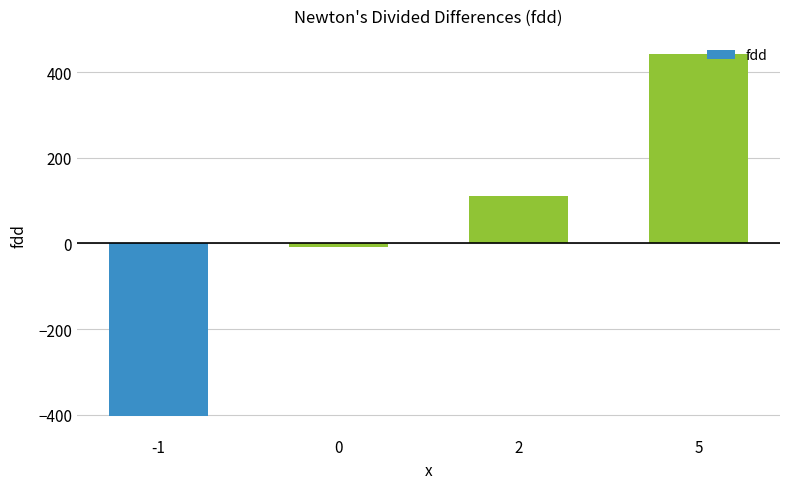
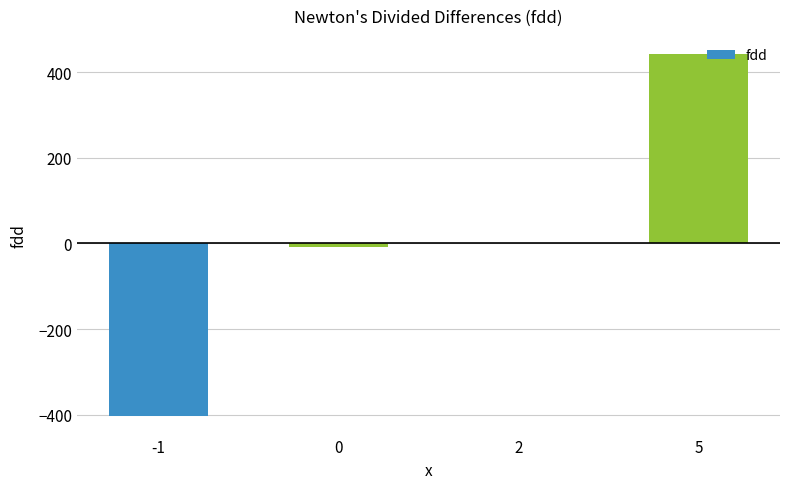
  {
    "-1": -400,
    "0": -10,
-   "2": 110,
+   "2": 0,
    "5": 440
  }
